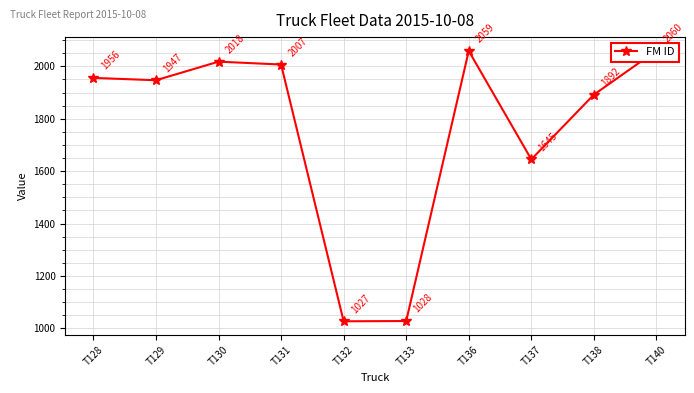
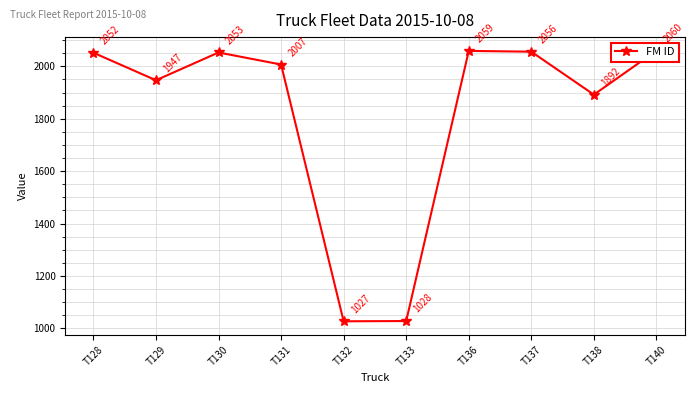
  {
-   "T128": 1956,
+   "T128": 2052,
    "T129": 1947,
-   "T130": 2018,
+   "T130": 2053,
    "T131": 2007,
    "T132": 1027,
    "T133": 1028,
    "T136": 2059,
-   "T137": 1645,
+   "T137": 2056,
    "T138": 1892
  }
